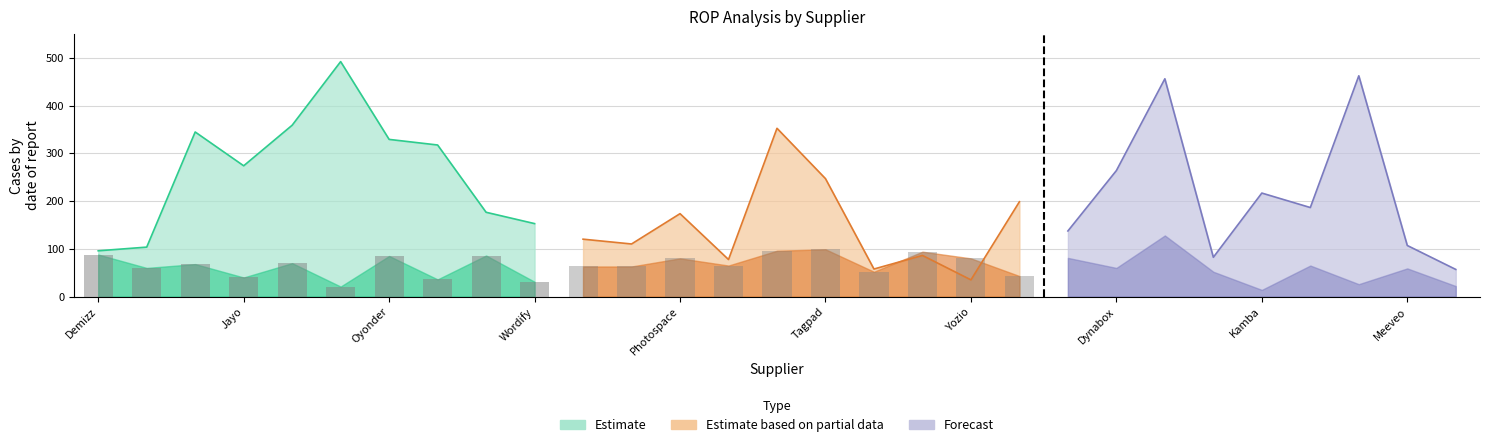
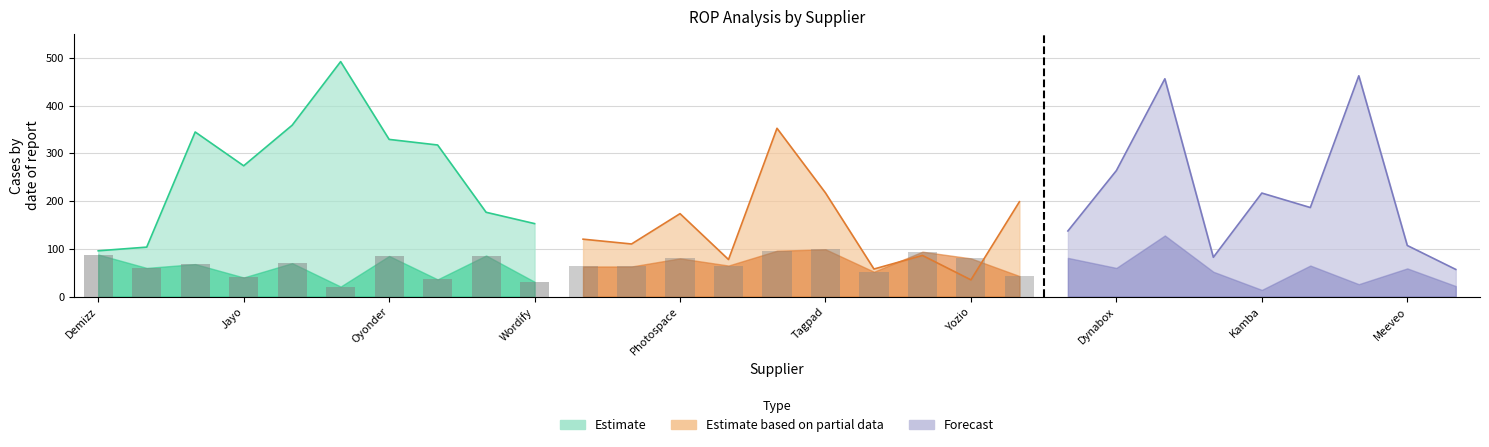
  {
    "Estimate based on partial data": {
      "Photospace": 170,
-     "Tagpad": 250,
+     "Tagpad": 220,
      "Yozio": 40
    }
  }
